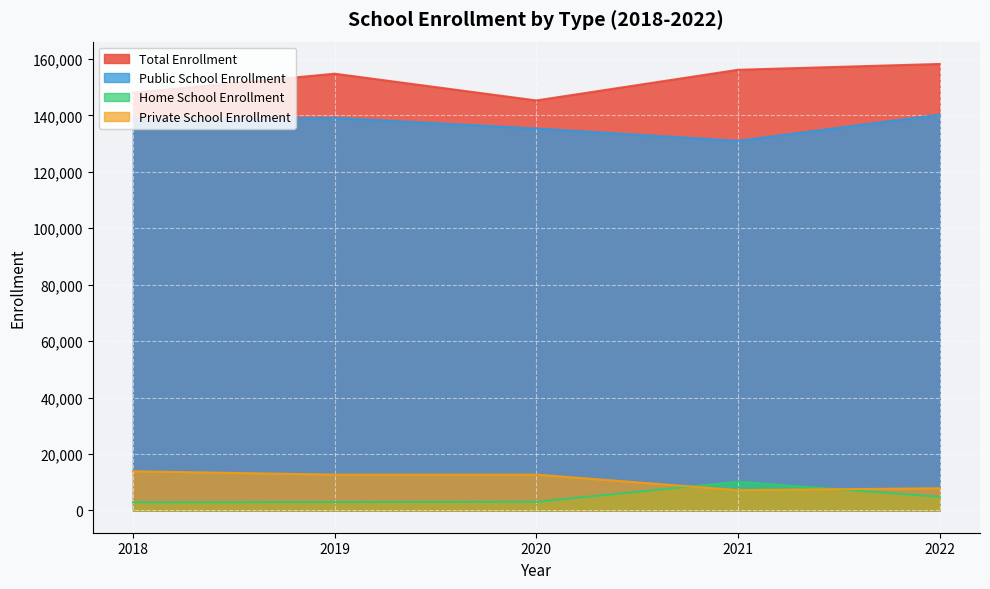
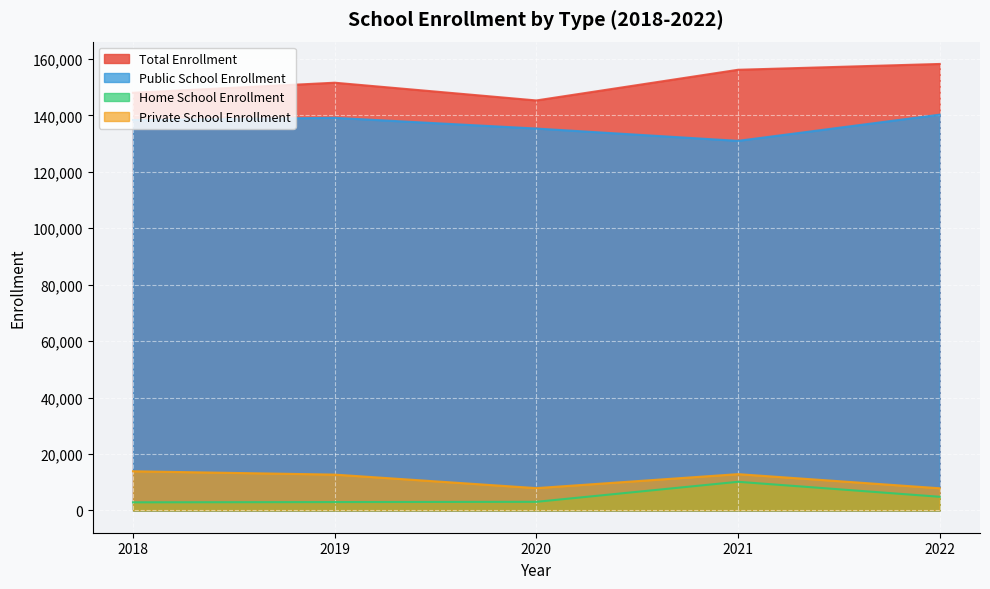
  {
    "Total Enrollment": {
-     "2019": "155,000",
+     "2019": "152,000",
      "2020": "145,000",
      "2021": "156,000",
      "2022": "158,000"
    },
    "Public School Enrollment": {
      "2019": "139,000",
      "2020": "135,000",
      "2021": "131,000",
      "2022": "140,000"
    },
    "Home School Enrollment": {
      "2018": "3,000",
      "2019": "3,000",
      "2020": "3,000",
      "2021": "10,000",
      "2022": "5,000"
    },
    "Private School Enrollment": {
      "2018": "14,000",
      "2019": "13,000",
-     "2020": "13,000",
-     "2021": "7,000",
+     "2020": "8,000",
+     "2021": "13,000",
      "2022": "8,000"
    }
  }
